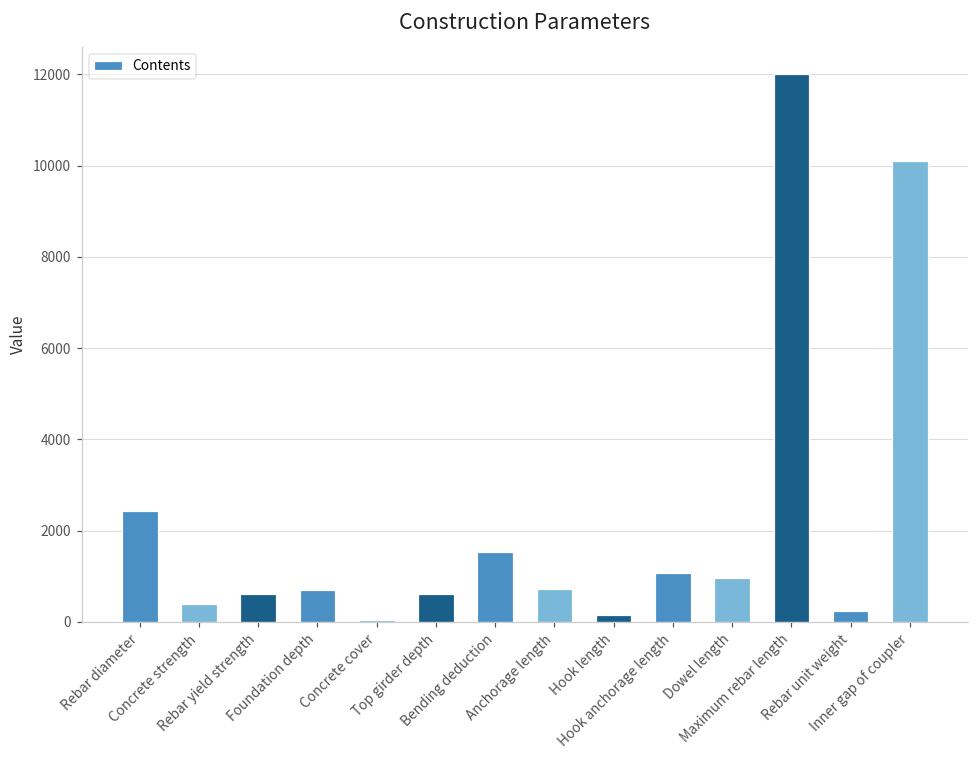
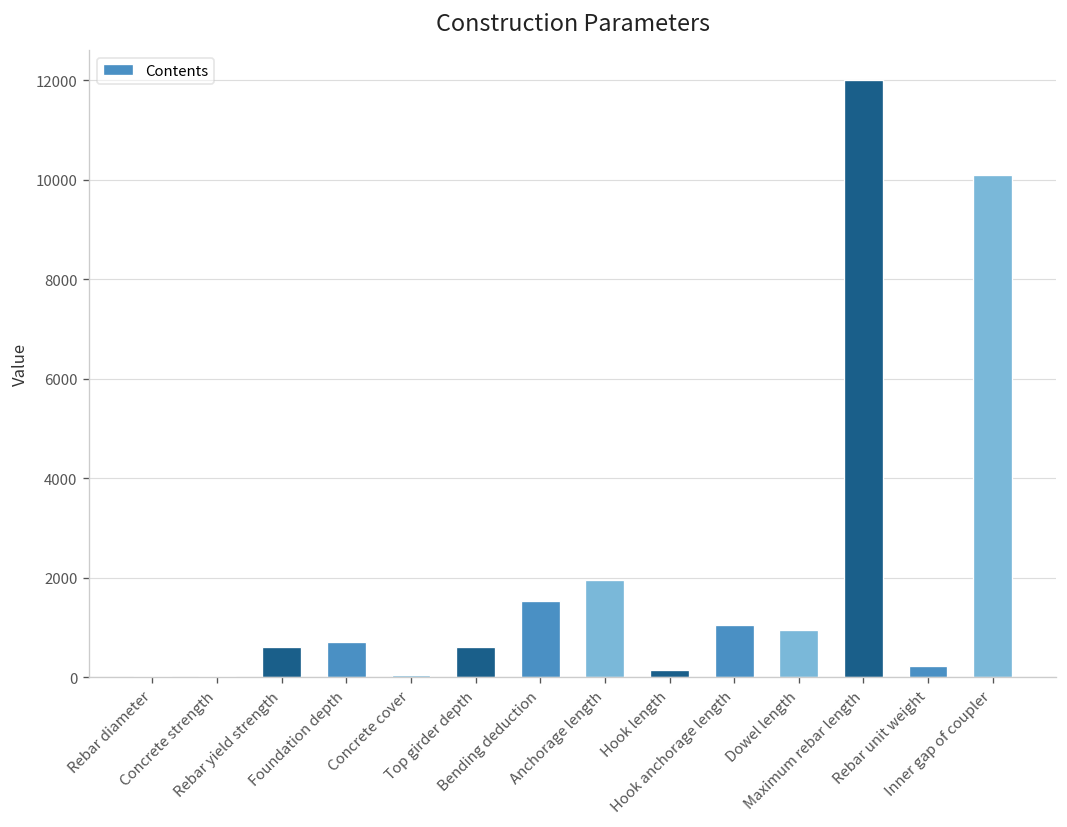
  {
-   "Rebar diameter": 2400,
-   "Concrete strength": 400,
+   "Rebar diameter": 0,
+   "Concrete strength": 0,
    "Rebar yield strength": 600,
    "Foundation depth": 700,
    "Top girder depth": 600,
    "Bending deduction": 1500,
-   "Anchorage length": 700,
+   "Anchorage length": 2000,
    "Hook length": 200,
    "Hook anchorage length": 1100,
    "Dowel length": 1000,
    "Maximum rebar length": 12000,
    "Rebar unit weight": 200,
    "Inner gap of coupler": 10100
  }
